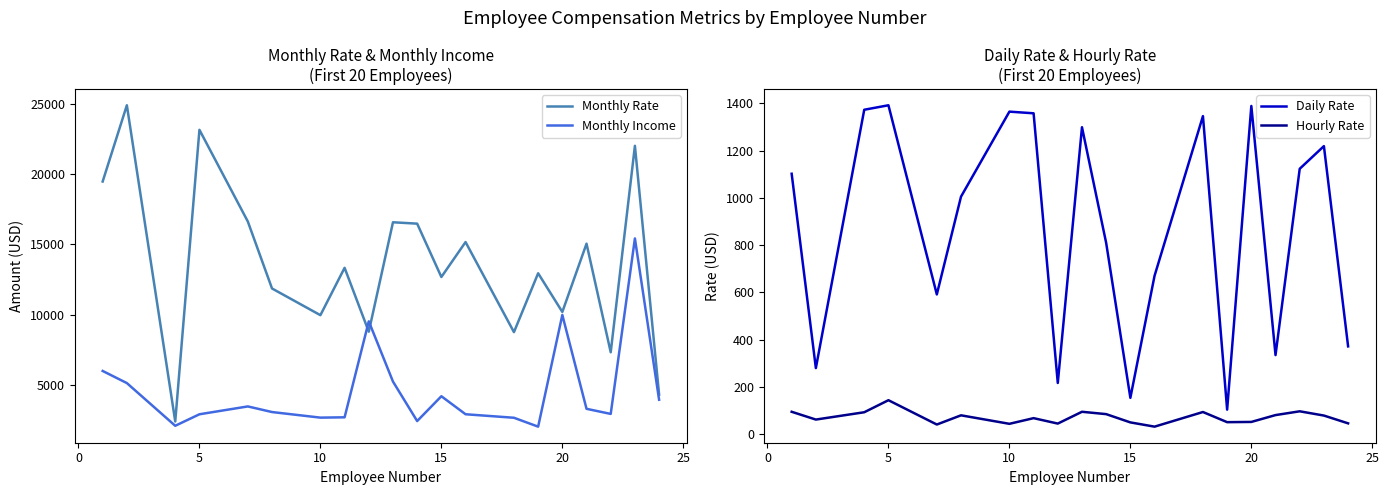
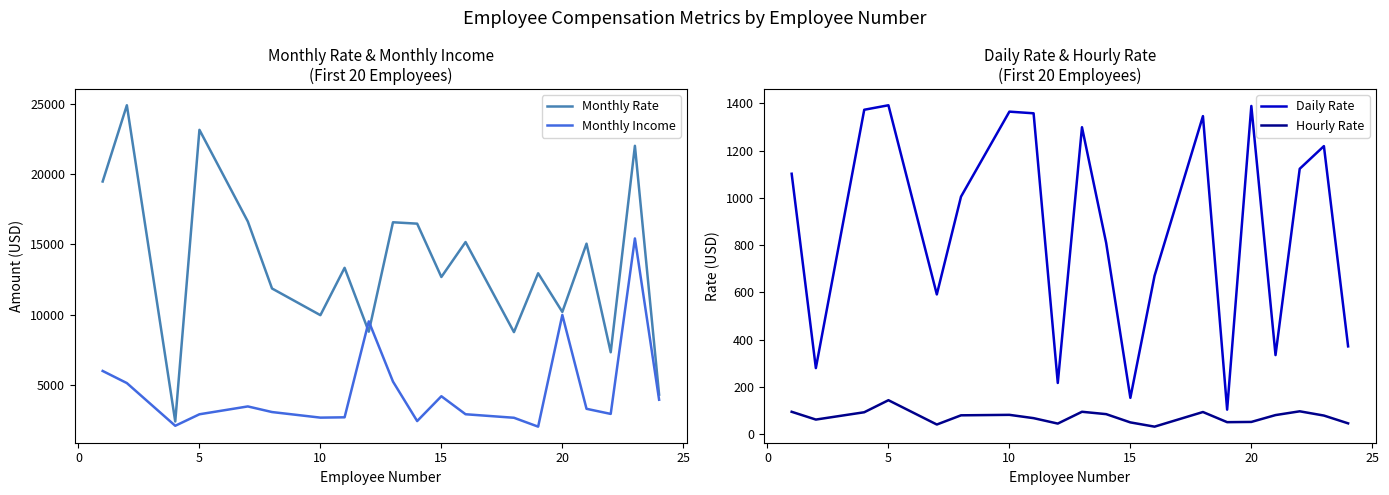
  {
    "Daily Rate & Hourly Rate (First 20 Employees)": {
      "Daily Rate": {
        "5": 1390,
        "10": 1370,
        "15": 150,
        "20": 1390
      },
      "Hourly Rate": {
        "5": 140,
-       "10": 40,
+       "10": 80,
        "15": 50,
        "20": 50
      }
    }
  }
